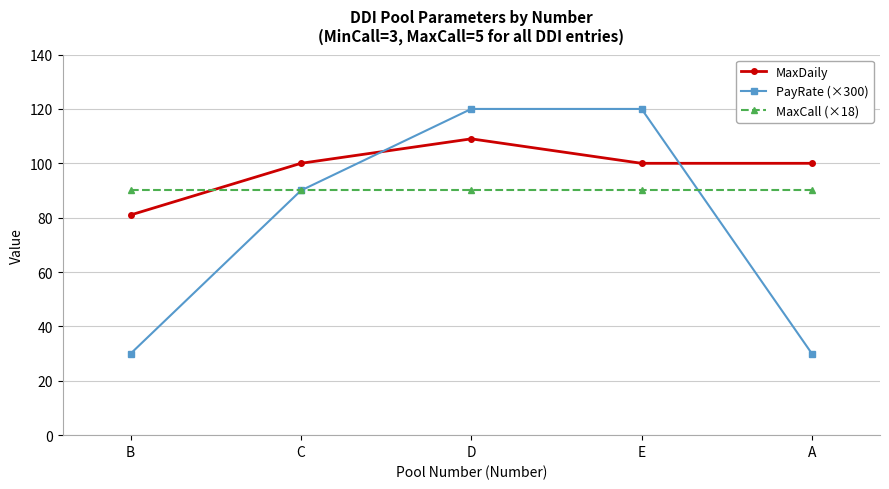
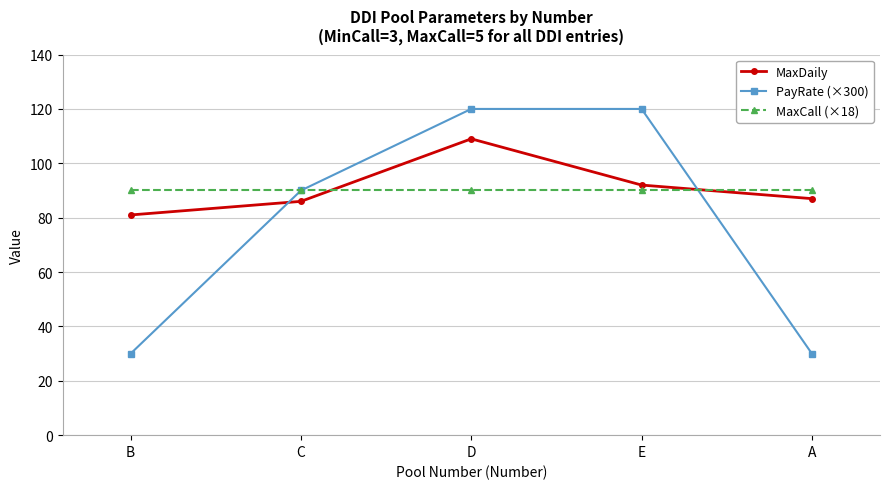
  {
    "MaxDaily": {
      "B": 81,
-     "C": 100,
+     "C": 86,
      "D": 109,
-     "E": 100,
-     "A": 100
+     "E": 92,
+     "A": 87
    },
    "PayRate (×300)": {
      "B": 30,
      "D": 120,
      "E": 120,
      "A": 30
    },
    "MaxCall (×18)": {
      "B": 90,
      "D": 90,
      "E": 90,
      "A": 90
    }
  }
